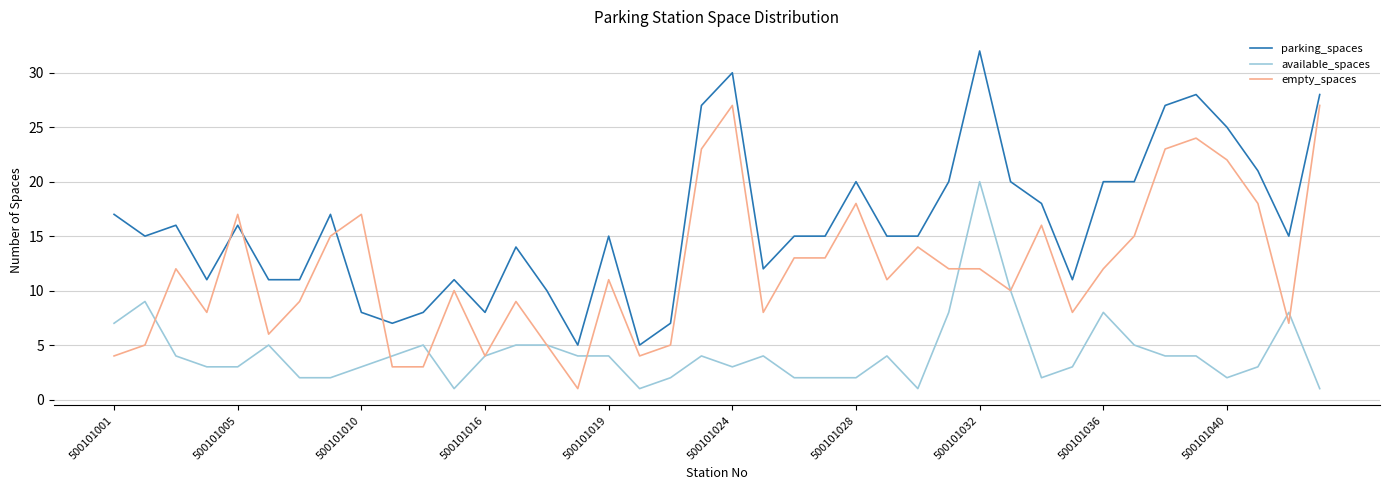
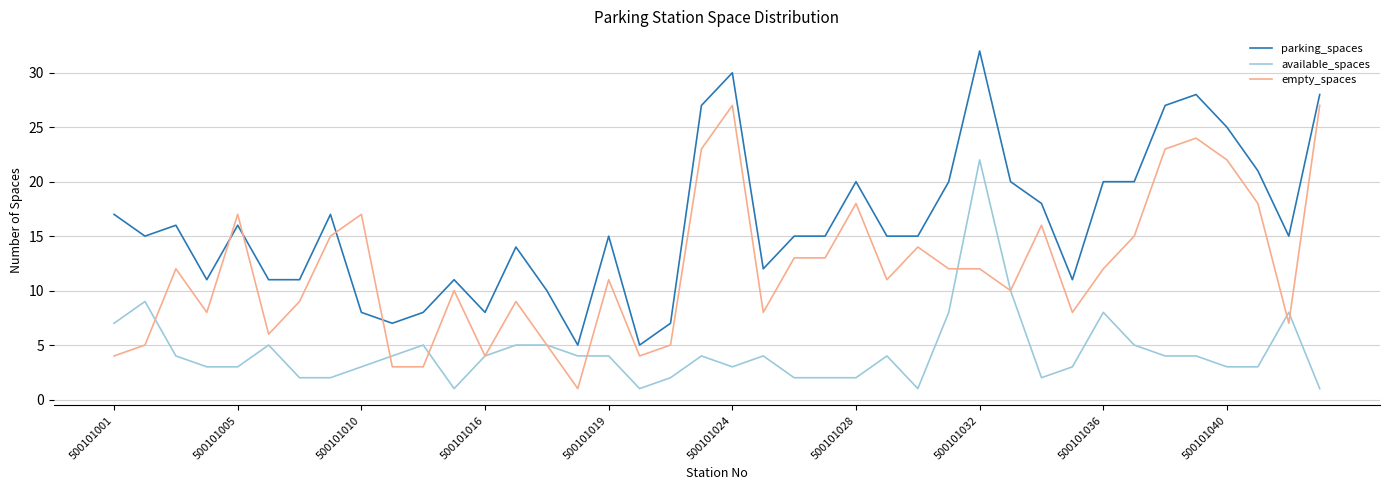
  {
    "parking_spaces": {
      "500101001": 17,
      "500101005": 16,
      "500101010": 8,
      "500101016": 8,
      "500101019": 15,
      "500101024": 30,
      "500101028": 20,
      "500101032": 32,
      "500101036": 20,
      "500101040": 25
    },
    "available_spaces": {
      "500101001": 7,
      "500101005": 3,
      "500101010": 3,
      "500101019": 4,
      "500101024": 3,
      "500101028": 2,
-     "500101032": 20,
+     "500101032": 22,
      "500101036": 8,
-     "500101040": 2
+     "500101040": 3
    },
    "empty_spaces": {
      "500101001": 4,
      "500101005": 17,
      "500101010": 17,
      "500101019": 11,
      "500101024": 27,
      "500101028": 18,
      "500101032": 12,
      "500101036": 12,
      "500101040": 22
    }
  }
